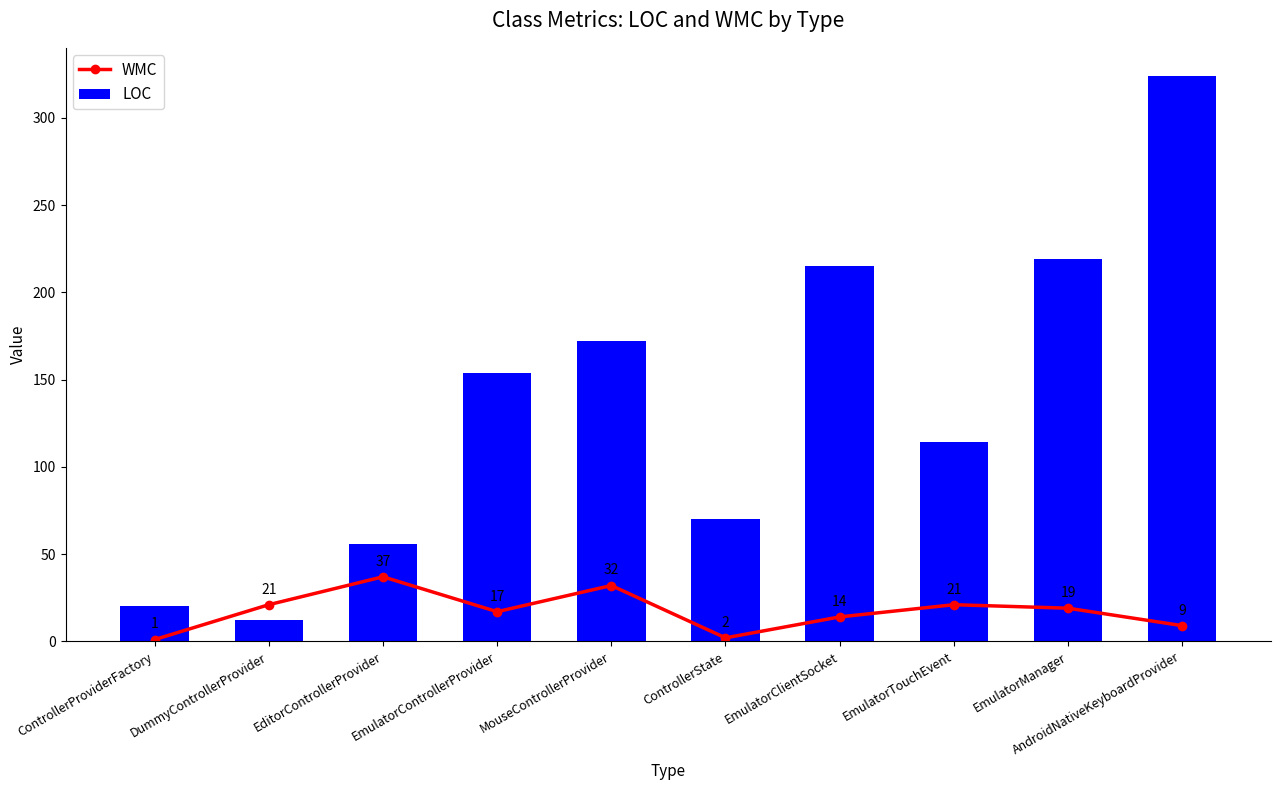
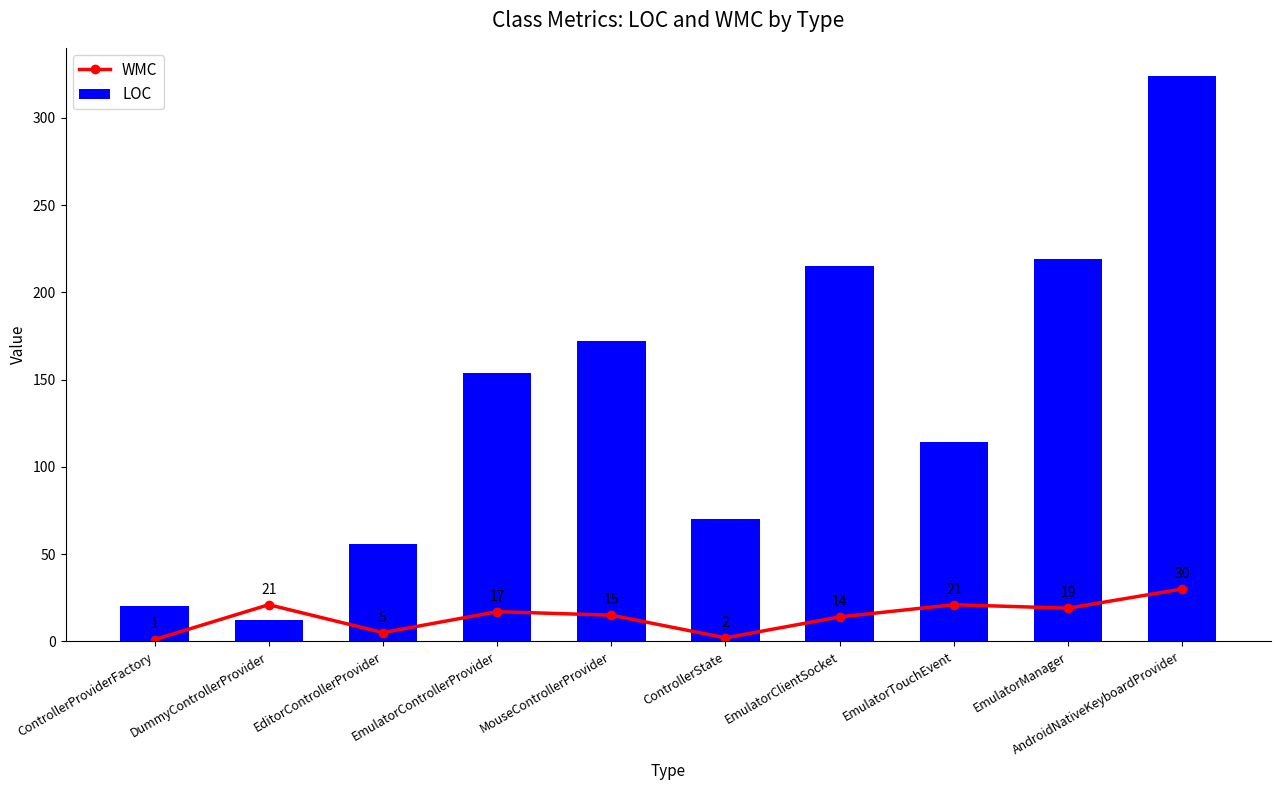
  {
    "WMC": {
      "ControllerProviderFactory": 1,
      "DummyControllerProvider": 21,
-     "EditorControllerProvider": 37,
+     "EditorControllerProvider": 5,
      "EmulatorControllerProvider": 17,
-     "MouseControllerProvider": 32,
+     "MouseControllerProvider": 15,
      "ControllerState": 2,
      "EmulatorClientSocket": 14,
      "EmulatorTouchEvent": 21,
      "EmulatorManager": 19,
-     "AndroidNativeKeyboardProvider": 9
+     "AndroidNativeKeyboardProvider": 30
    },
    "LOC": {
      "DummyControllerProvider": 12
    }
  }
